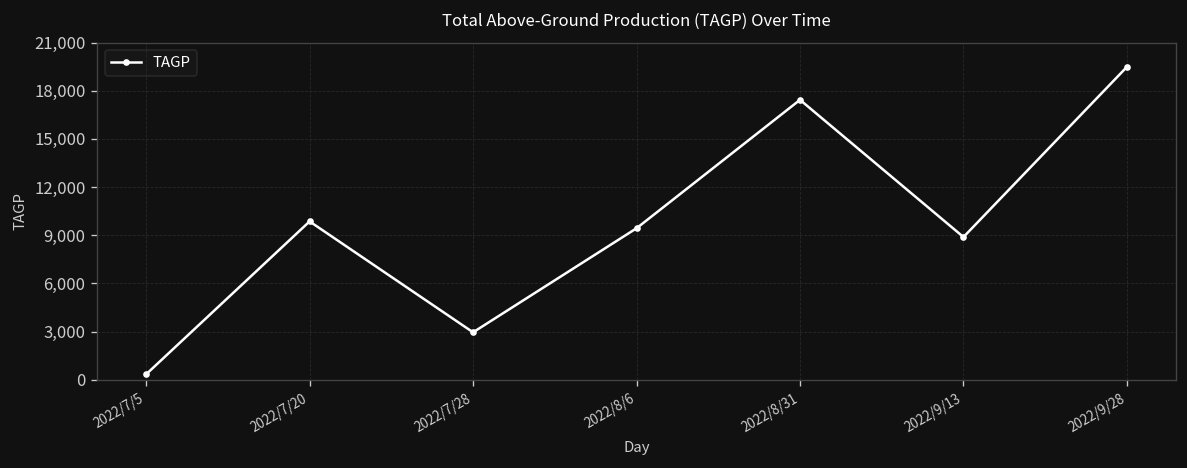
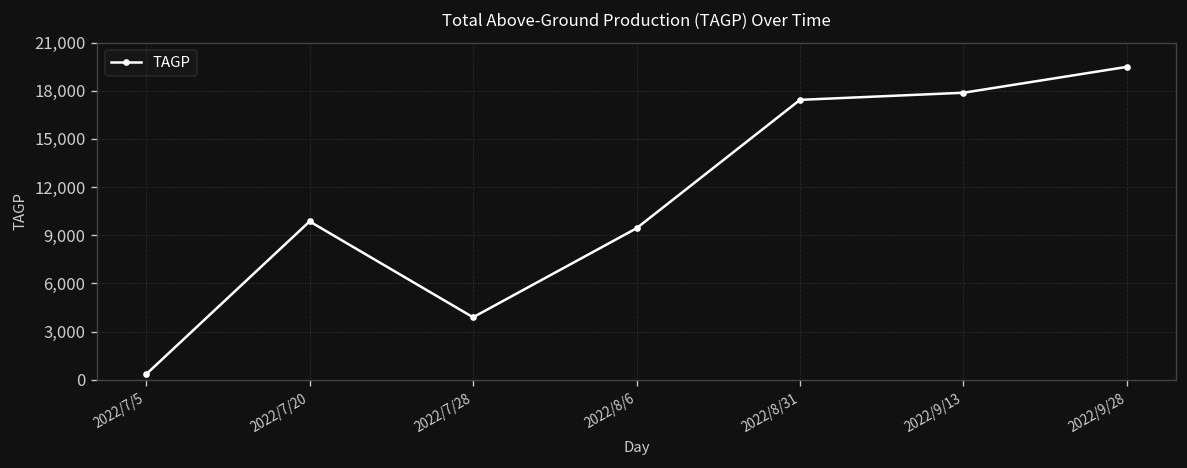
  {
    "2022/7/5": "300",
    "2022/7/20": "9,900",
-   "2022/7/28": "3,000",
+   "2022/7/28": "3,900",
    "2022/8/6": "9,400",
    "2022/8/31": "17,400",
-   "2022/9/13": "8,900",
+   "2022/9/13": "17,900",
    "2022/9/28": "19,500"
  }
